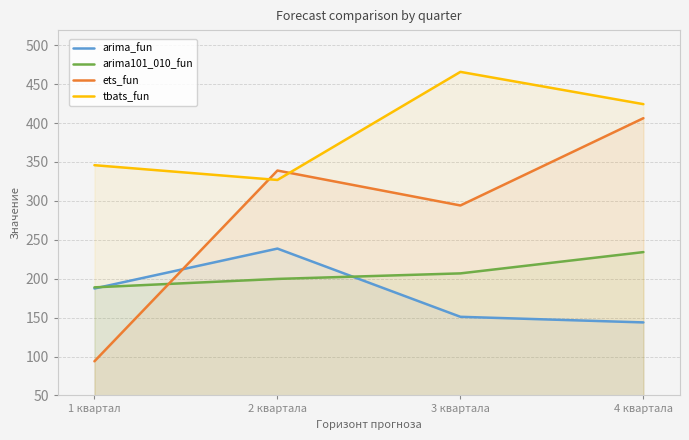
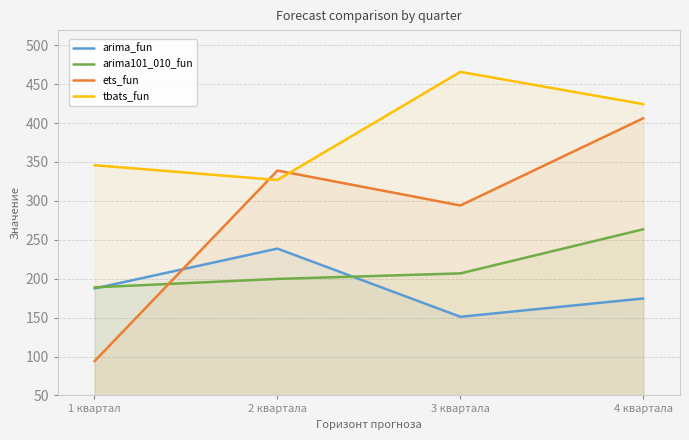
  {
    "arima_fun": {
      "2 квартала": 240,
      "3 квартала": 150,
-     "4 квартала": 140
+     "4 квартала": 170
    },
    "arima101_010_fun": {
      "2 квартала": 200,
      "3 квартала": 210,
-     "4 квартала": 230
+     "4 квартала": 260
    },
    "ets_fun": {
      "1 квартал": 90,
      "2 квартала": 340,
      "3 квартала": 290,
      "4 квартала": 410
    },
    "tbats_fun": {
      "1 квартал": 350,
      "2 квартала": 330,
      "3 квартала": 470,
      "4 квартала": 420
    }
  }
